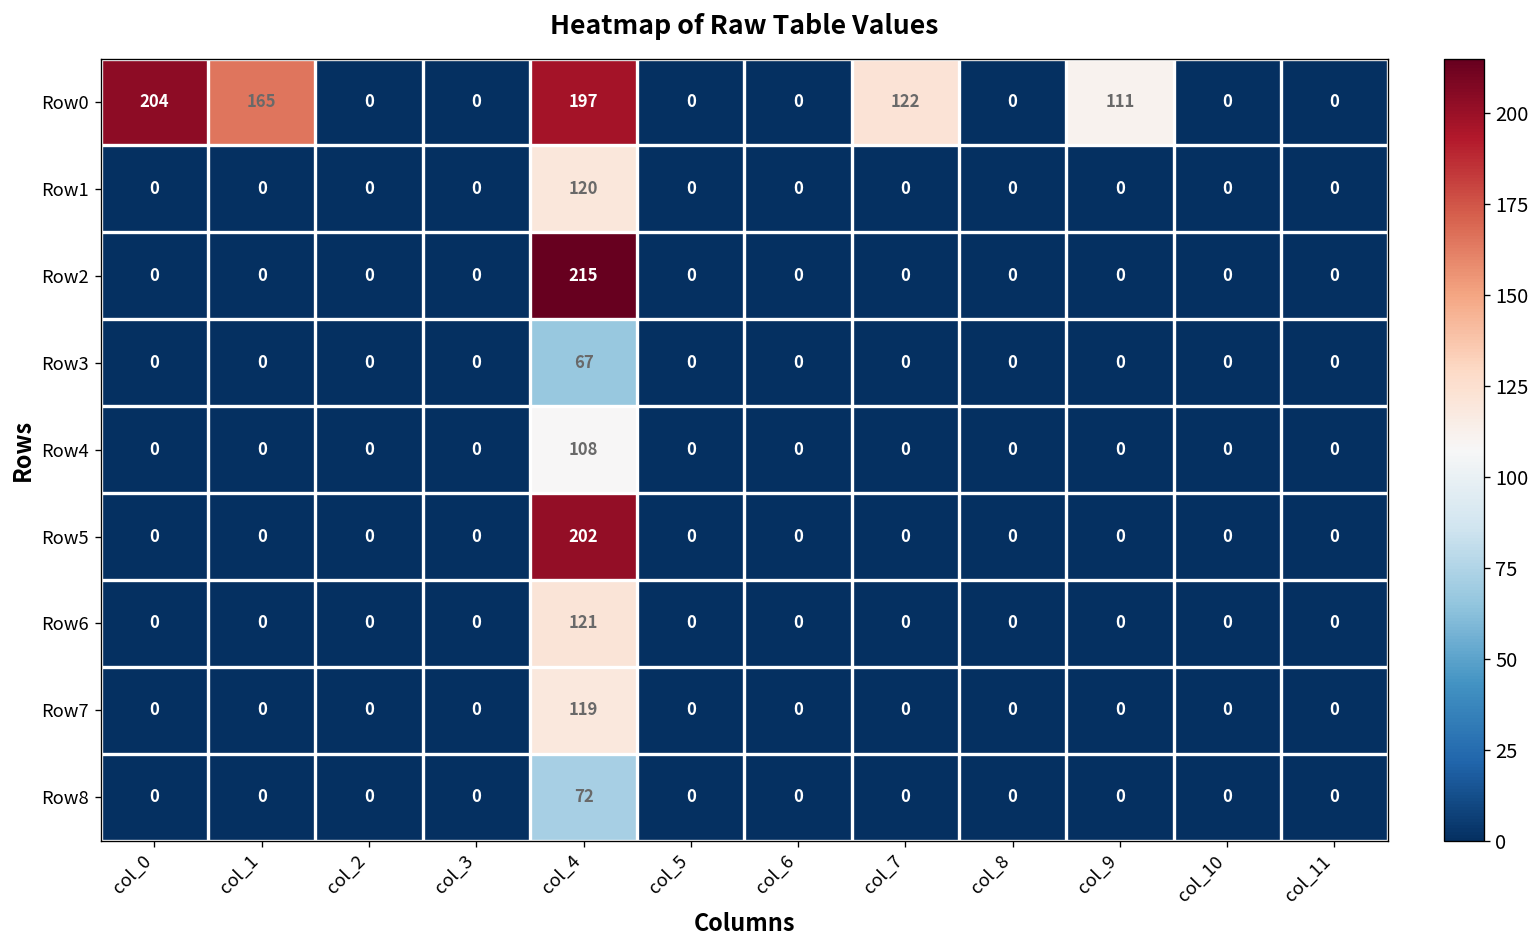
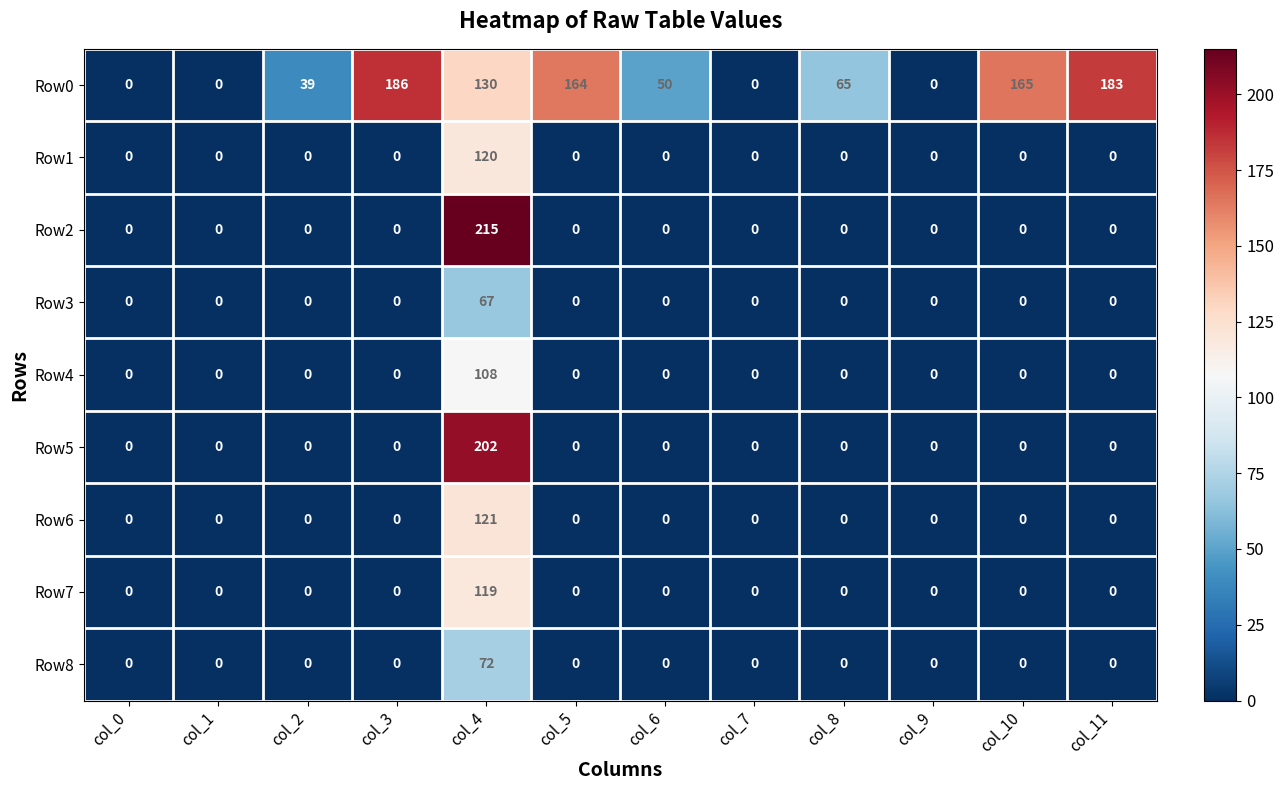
  {
    "Row0": {
-     "col_0": 204,
-     "col_1": 165,
-     "col_2": 0,
-     "col_3": 0,
-     "col_4": 197,
-     "col_5": 0,
-     "col_6": 0,
-     "col_7": 122,
-     "col_8": 0,
-     "col_9": 111,
-     "col_10": 0,
-     "col_11": 0
+     "col_0": 0,
+     "col_1": 0,
+     "col_2": 39,
+     "col_3": 186,
+     "col_4": 130,
+     "col_5": 164,
+     "col_6": 50,
+     "col_7": 0,
+     "col_8": 65,
+     "col_9": 0,
+     "col_10": 165,
+     "col_11": 183
    },
    "Row1": {
      "col_0": 0,
      "col_1": 0,
      "col_2": 0,
      "col_3": 0,
      "col_4": 120,
      "col_5": 0,
      "col_6": 0,
      "col_7": 0,
      "col_8": 0,
      "col_9": 0,
      "col_10": 0,
      "col_11": 0
    },
    "Row2": {
      "col_0": 0,
      "col_1": 0,
      "col_2": 0,
      "col_3": 0,
      "col_4": 215,
      "col_5": 0,
      "col_6": 0,
      "col_7": 0,
      "col_8": 0,
      "col_9": 0,
      "col_10": 0,
      "col_11": 0
    },
    "Row3": {
      "col_0": 0,
      "col_1": 0,
      "col_2": 0,
      "col_3": 0,
      "col_4": 67,
      "col_5": 0,
      "col_6": 0,
      "col_7": 0,
      "col_8": 0,
      "col_9": 0,
      "col_10": 0,
      "col_11": 0
    },
    "Row4": {
      "col_0": 0,
      "col_1": 0,
      "col_2": 0,
      "col_3": 0,
      "col_4": 108,
      "col_5": 0,
      "col_6": 0,
      "col_7": 0,
      "col_8": 0,
      "col_9": 0,
      "col_10": 0,
      "col_11": 0
    },
    "Row5": {
      "col_0": 0,
      "col_1": 0,
      "col_2": 0,
      "col_3": 0,
      "col_4": 202,
      "col_5": 0,
      "col_6": 0,
      "col_7": 0,
      "col_8": 0,
      "col_9": 0,
      "col_10": 0,
      "col_11": 0
    },
    "Row6": {
      "col_0": 0,
      "col_1": 0,
      "col_2": 0,
      "col_3": 0,
      "col_4": 121,
      "col_5": 0,
      "col_6": 0,
      "col_7": 0,
      "col_8": 0,
      "col_9": 0,
      "col_10": 0,
      "col_11": 0
    },
    "Row7": {
      "col_0": 0,
      "col_1": 0,
      "col_2": 0,
      "col_3": 0,
      "col_4": 119,
      "col_5": 0,
      "col_6": 0,
      "col_7": 0,
      "col_8": 0,
      "col_9": 0,
      "col_10": 0,
      "col_11": 0
    },
    "Row8": {
      "col_0": 0,
      "col_1": 0,
      "col_2": 0,
      "col_3": 0,
      "col_4": 72,
      "col_5": 0,
      "col_6": 0,
      "col_7": 0,
      "col_8": 0,
      "col_9": 0,
      "col_10": 0,
      "col_11": 0
    }
  }
